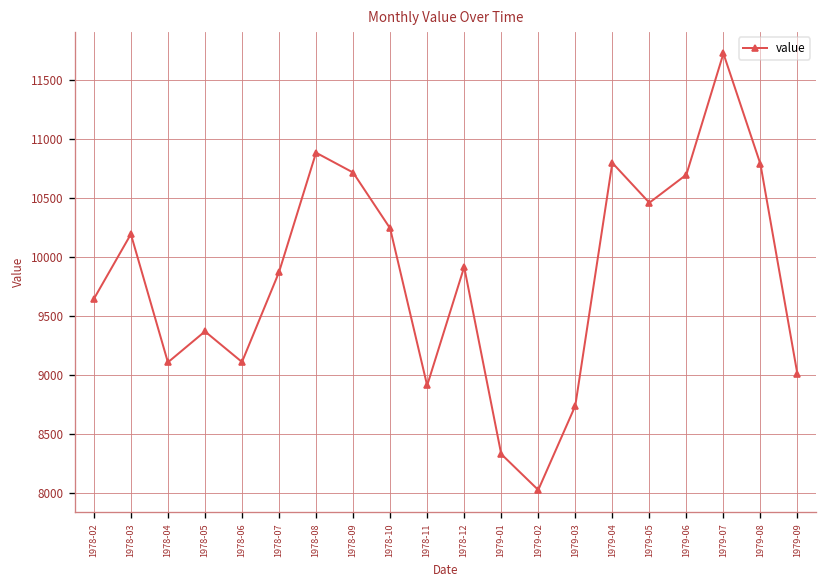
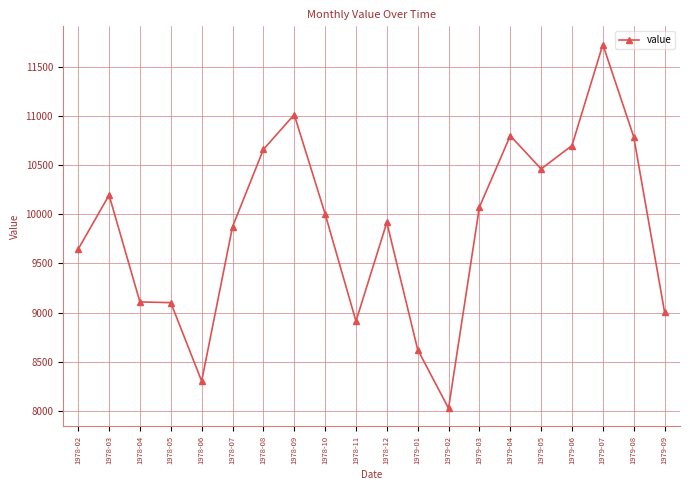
  {
    "1978-02": 9600,
    "1978-03": 10200,
    "1978-04": 9100,
-   "1978-05": 9400,
-   "1978-06": 9100,
+   "1978-05": 9100,
+   "1978-06": 8300,
    "1978-07": 9900,
-   "1978-08": 10900,
-   "1978-09": 10700,
-   "1978-10": 10200,
+   "1978-08": 10700,
+   "1978-09": 11000,
+   "1978-10": 10000,
    "1978-11": 8900,
    "1978-12": 9900,
-   "1979-01": 8300,
+   "1979-01": 8600,
    "1979-02": 8000,
-   "1979-03": 8700,
+   "1979-03": 10100,
    "1979-04": 10800,
    "1979-05": 10500,
    "1979-06": 10700,
    "1979-07": 11700,
    "1979-08": 10800,
    "1979-09": 9000
  }
